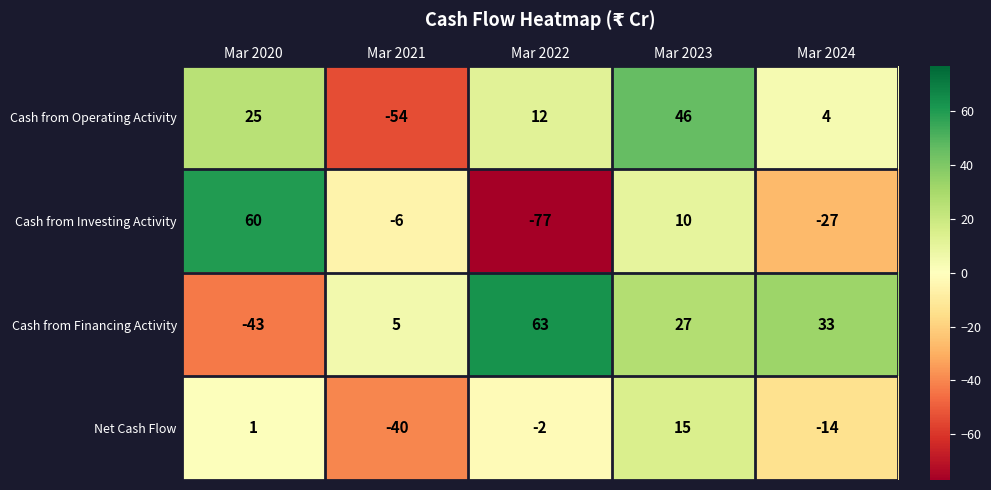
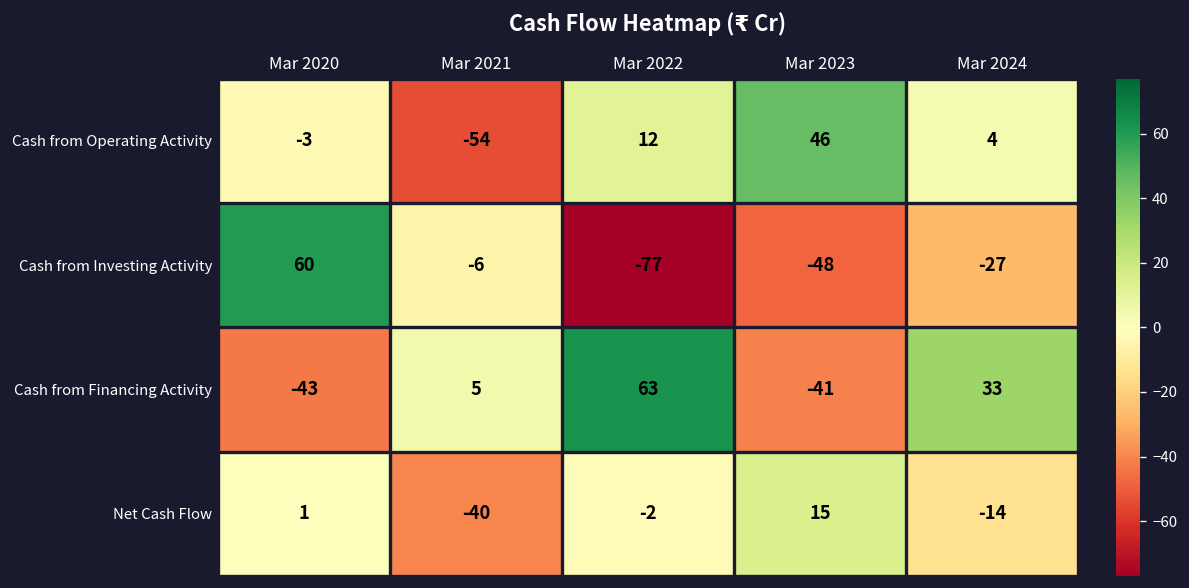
  {
    "Cash from Operating Activity": {
-     "Mar 2020": 25,
+     "Mar 2020": -3,
      "Mar 2021": -54,
      "Mar 2022": 12,
      "Mar 2023": 46,
      "Mar 2024": 4
    },
    "Cash from Investing Activity": {
      "Mar 2020": 60,
      "Mar 2021": -6,
      "Mar 2022": -77,
-     "Mar 2023": 10,
+     "Mar 2023": -48,
      "Mar 2024": -27
    },
    "Cash from Financing Activity": {
      "Mar 2020": -43,
      "Mar 2021": 5,
      "Mar 2022": 63,
-     "Mar 2023": 27,
+     "Mar 2023": -41,
      "Mar 2024": 33
    },
    "Net Cash Flow": {
      "Mar 2020": 1,
      "Mar 2021": -40,
      "Mar 2022": -2,
      "Mar 2023": 15,
      "Mar 2024": -14
    }
  }
